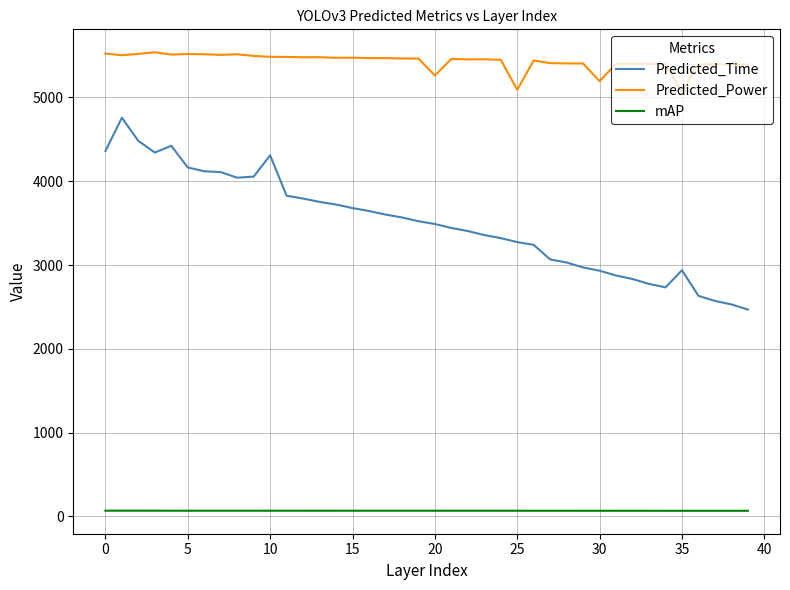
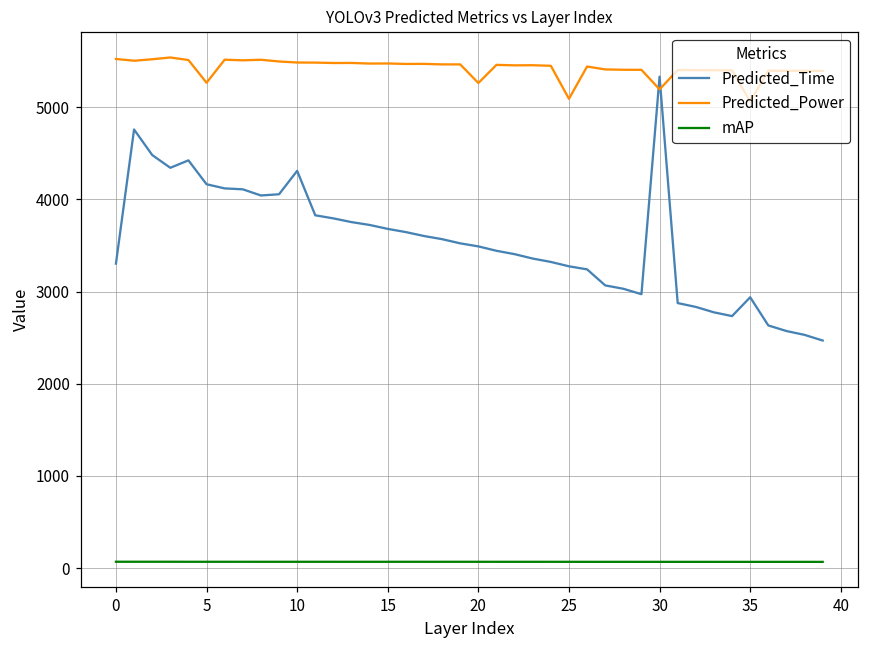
  {
    "Predicted_Time": {
-     "0": 4400,
+     "0": 3300,
      "5": 4200,
      "10": 4300,
      "15": 3700,
      "20": 3500,
      "25": 3300,
-     "30": 2900,
+     "30": 5300,
      "35": 2900
    },
    "Predicted_Power": {
      "0": 5500,
-     "5": 5500,
+     "5": 5300,
      "10": 5500,
      "15": 5500,
      "20": 5300,
      "25": 5100,
      "30": 5200
    },
    "mAP": {
      "0": 100,
      "5": 100,
      "10": 100,
      "15": 100,
      "20": 100,
      "25": 100,
      "30": 100,
      "35": 100
    }
  }
